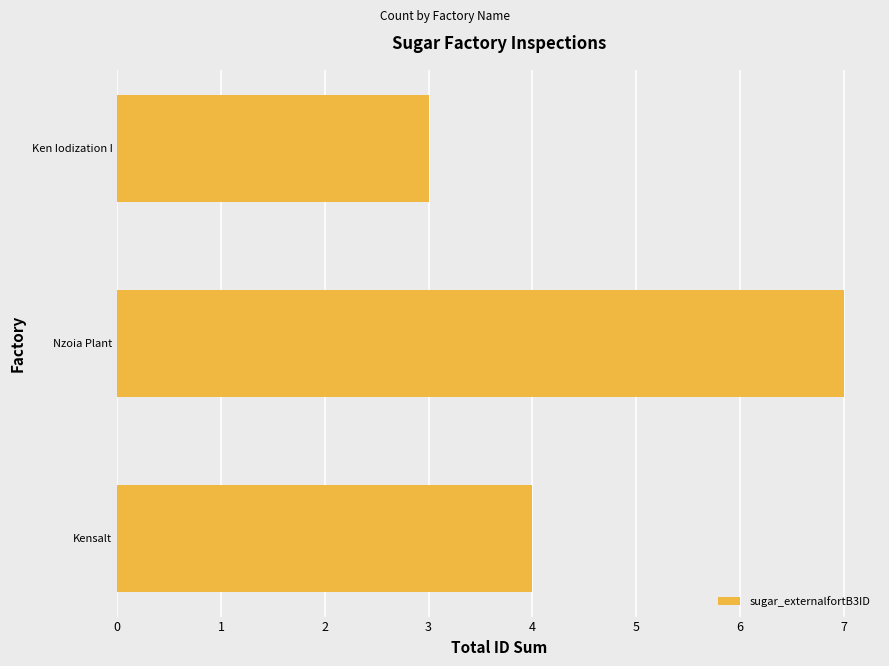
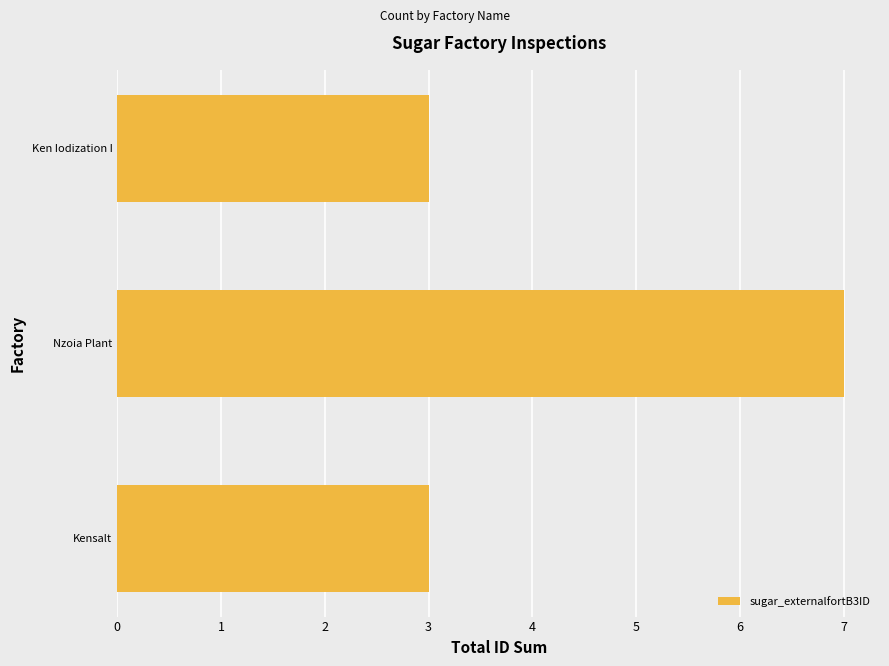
  {
    "Ken Iodization I": 3,
    "Nzoia Plant": 7,
-   "Kensalt": 4
+   "Kensalt": 3
  }
